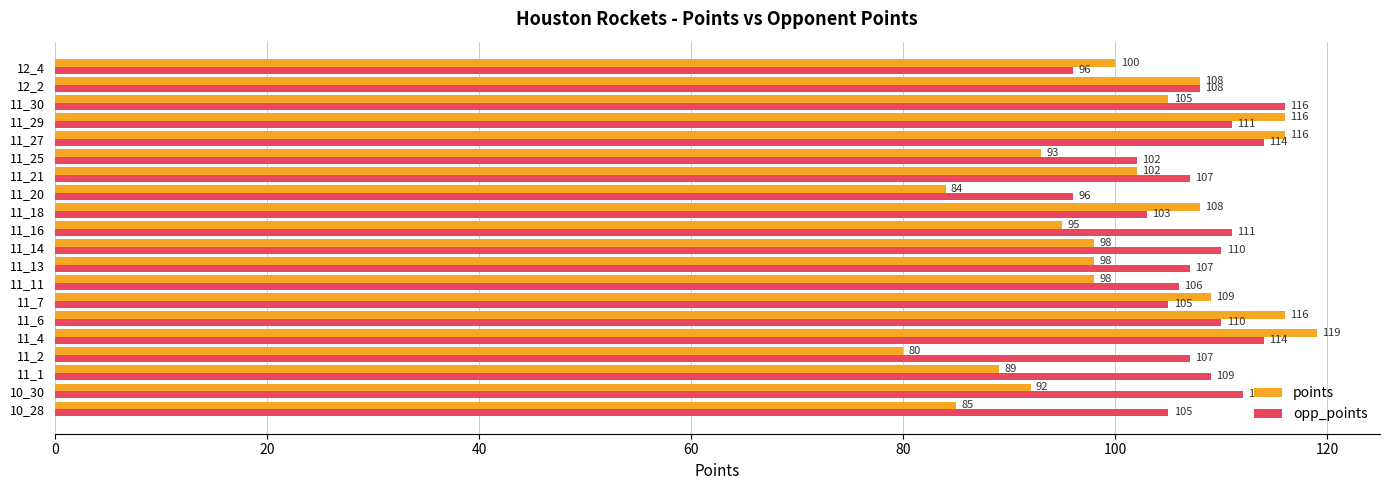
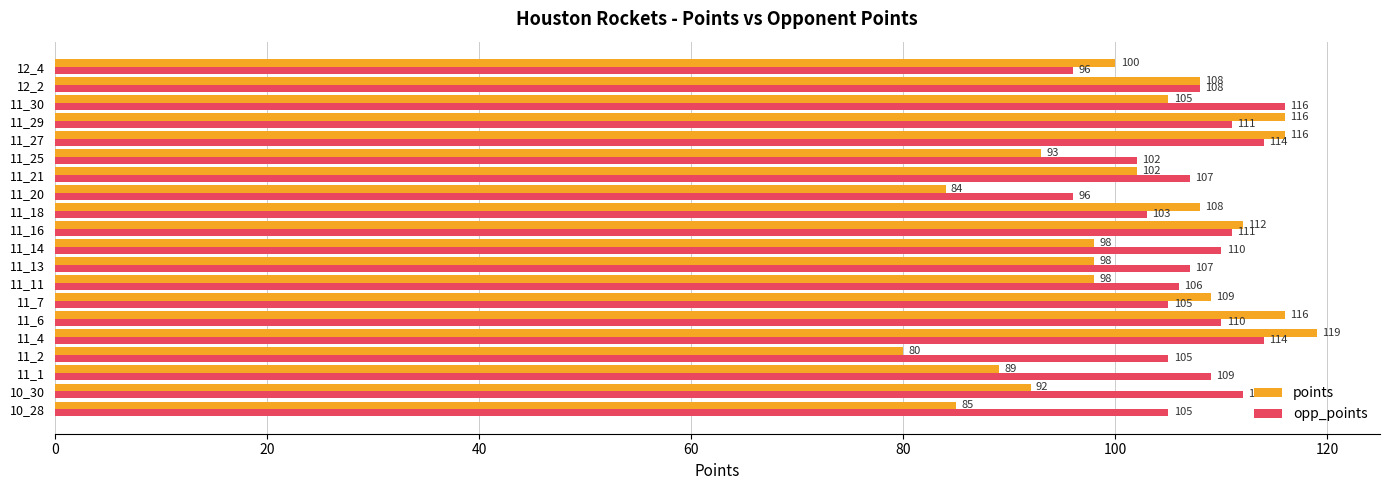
  {
    "points": {
      "12_4": 100,
      "11_30": 105,
      "11_29": 116,
      "11_27": 116,
      "11_25": 93,
      "11_21": 102,
      "11_20": 84,
      "11_18": 108,
-     "11_16": 95,
+     "11_16": 112,
      "11_14": 98,
      "11_13": 98,
      "11_11": 98,
      "11_7": 109,
      "11_6": 116,
      "11_4": 119,
      "11_2": 80,
      "11_1": 89,
      "10_30": 92,
      "10_28": 85
    },
    "opp_points": {
      "12_4": 96,
      "11_30": 116,
      "11_29": 111,
      "11_27": 114,
      "11_25": 102,
      "11_21": 107,
      "11_20": 96,
      "11_18": 103,
      "11_16": 111,
      "11_14": 110,
      "11_13": 107,
      "11_11": 106,
      "11_7": 105,
      "11_6": 110,
      "11_4": 114,
-     "11_2": 107,
+     "11_2": 105,
      "11_1": 109,
      "10_30": 112,
      "10_28": 105
    }
  }
